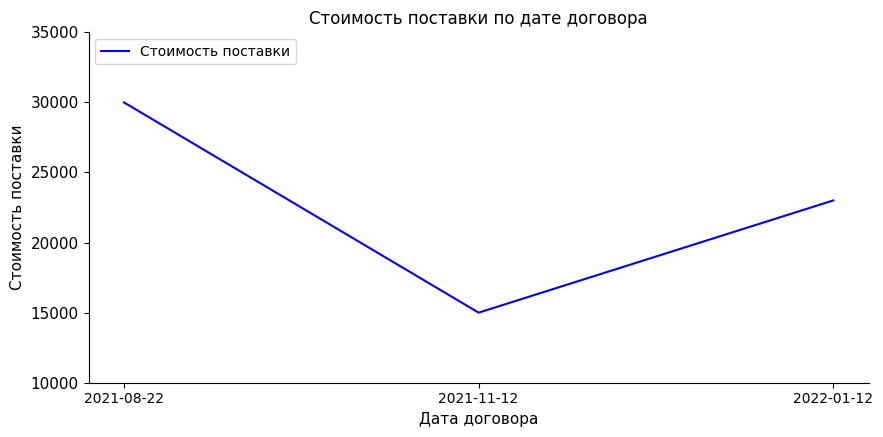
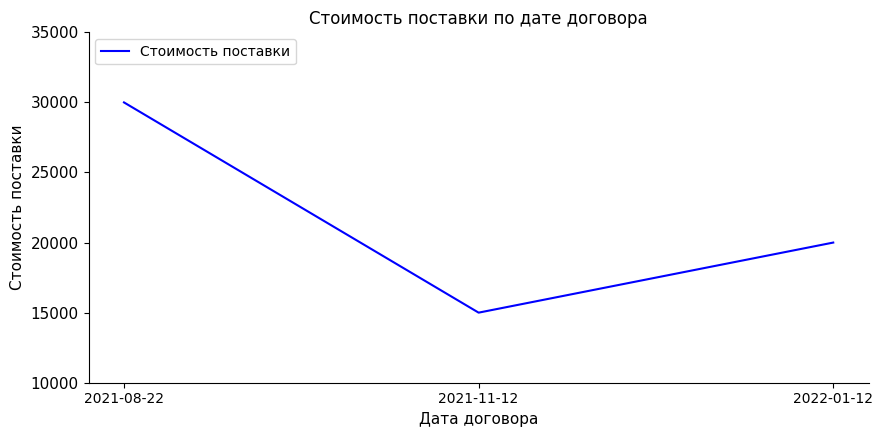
  {
    "2021-08-22": 30000,
    "2021-11-12": 15000,
-   "2022-01-12": 23000
+   "2022-01-12": 20000
  }
